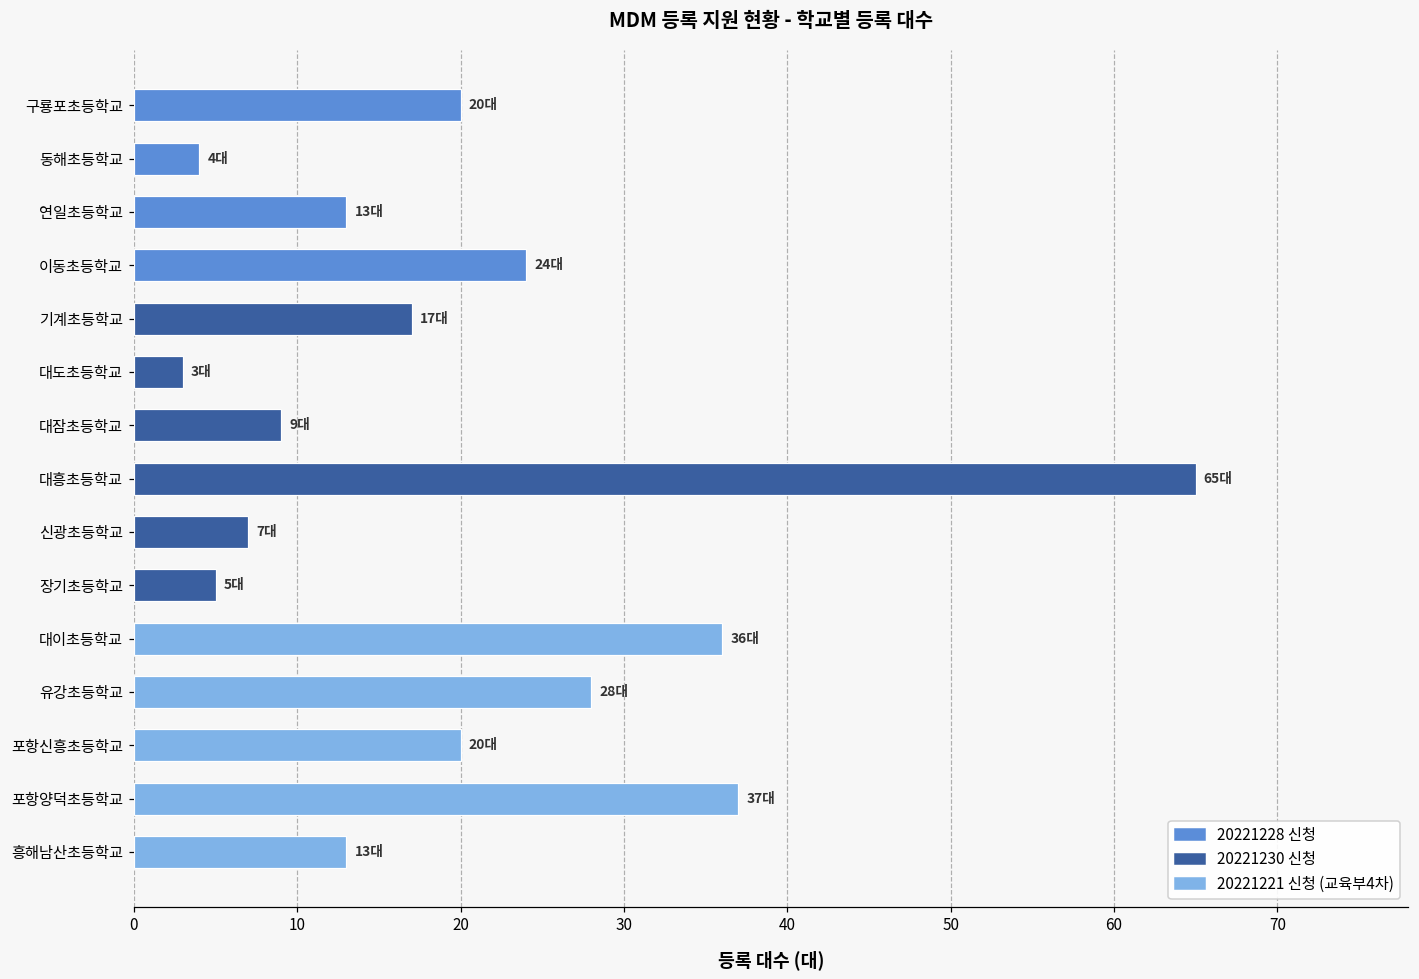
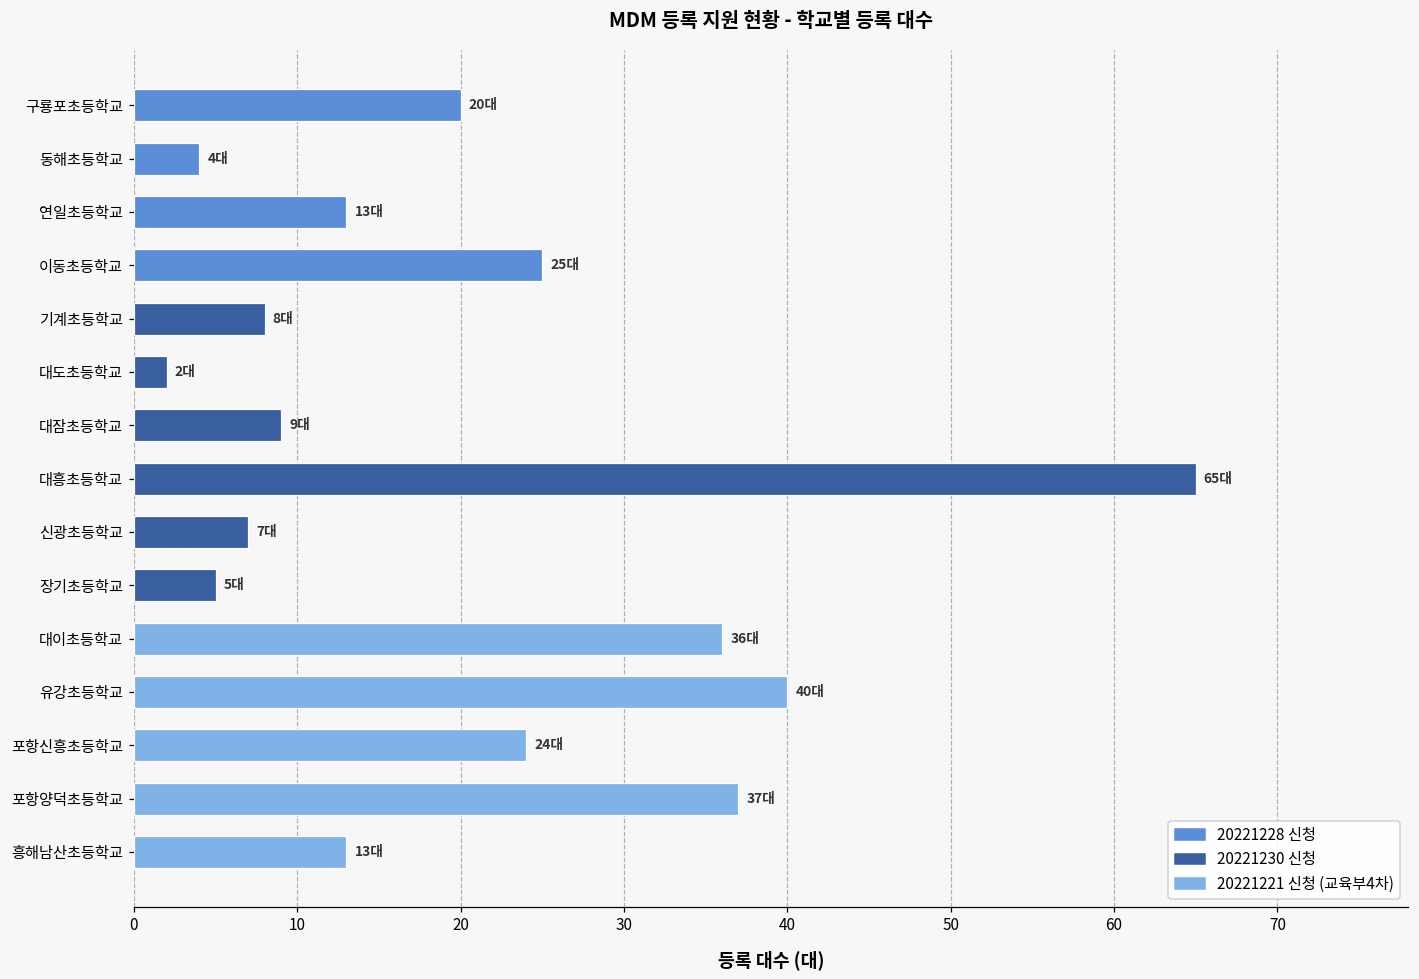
  {
    "구룡포초등학교": "20대",
    "동해초등학교": "4대",
    "연일초등학교": "13대",
-   "이동초등학교": "24대",
-   "기계초등학교": "17대",
-   "대도초등학교": "3대",
+   "이동초등학교": "25대",
+   "기계초등학교": "8대",
+   "대도초등학교": "2대",
    "대잠초등학교": "9대",
    "대흥초등학교": "65대",
    "신광초등학교": "7대",
    "장기초등학교": "5대",
    "대이초등학교": "36대",
-   "유강초등학교": "28대",
-   "포항신흥초등학교": "20대",
+   "유강초등학교": "40대",
+   "포항신흥초등학교": "24대",
    "포항양덕초등학교": "37대",
    "흥해남산초등학교": "13대"
  }
